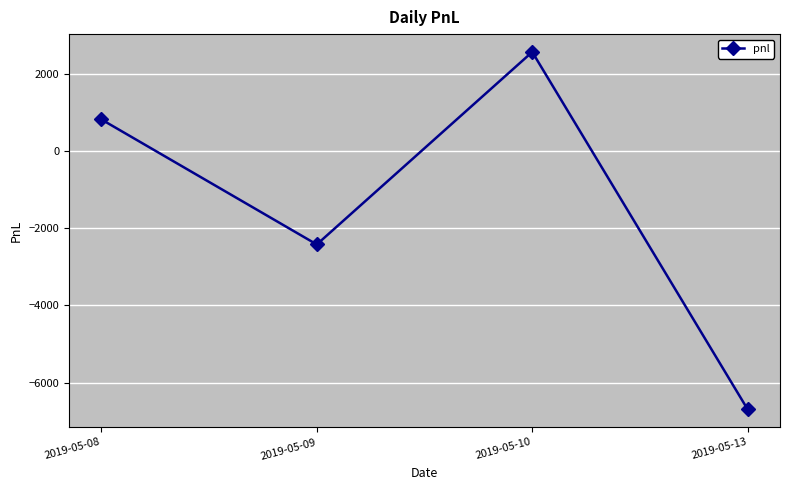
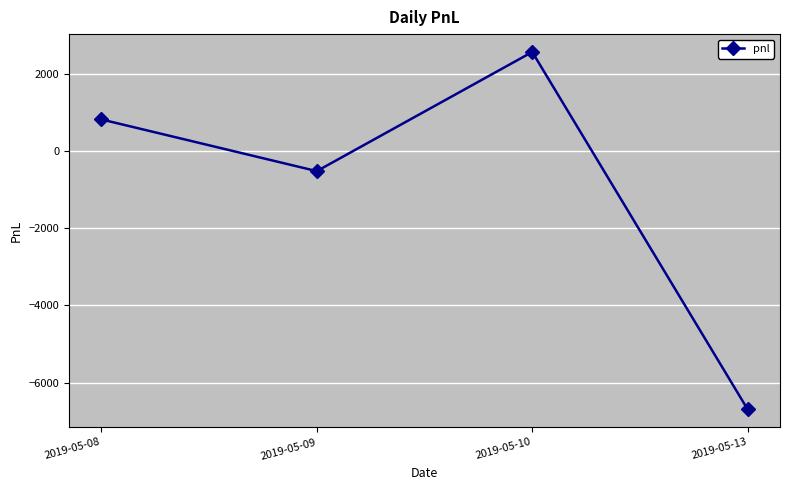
  {
    "2019-05-08": 800,
-   "2019-05-09": -2400,
+   "2019-05-09": -500,
    "2019-05-10": 2600,
    "2019-05-13": -6700
  }
